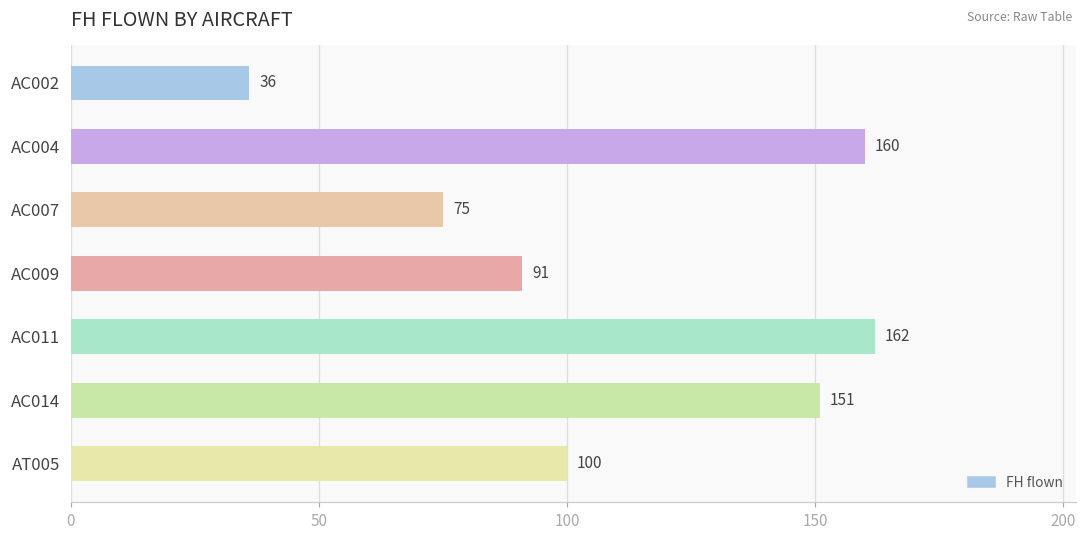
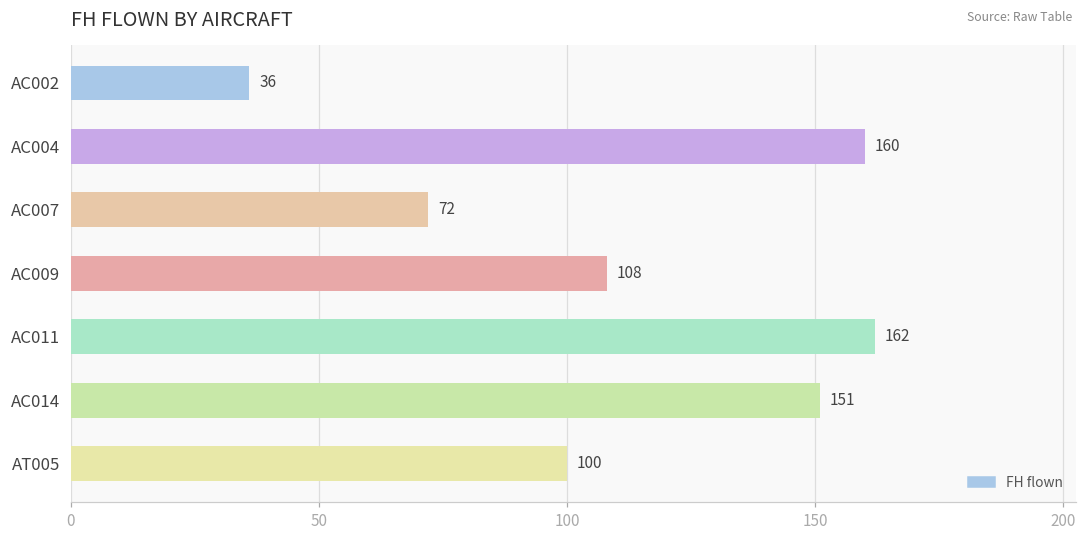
  {
    "AC002": 36,
    "AC004": 160,
-   "AC007": 75,
-   "AC009": 91,
+   "AC007": 72,
+   "AC009": 108,
    "AC011": 162,
    "AC014": 151,
    "AT005": 100
  }
